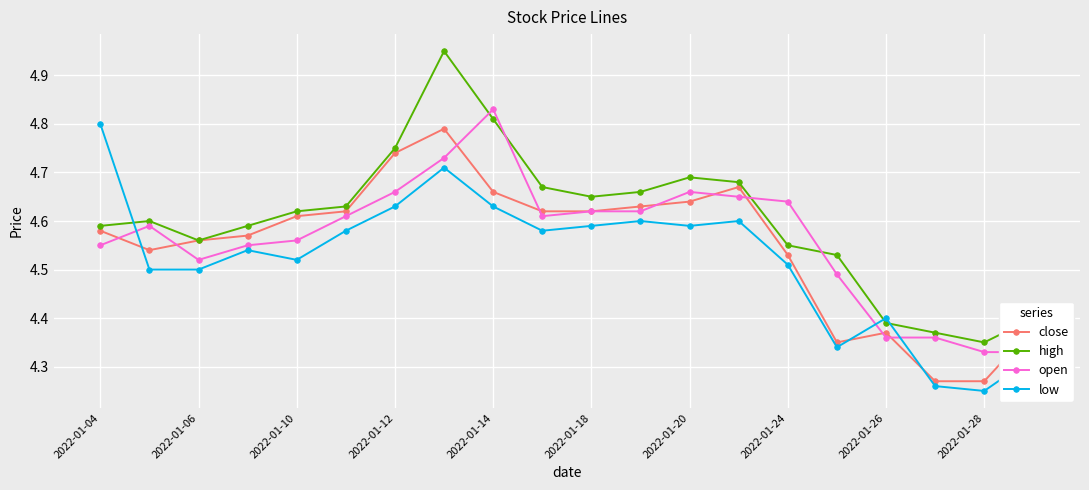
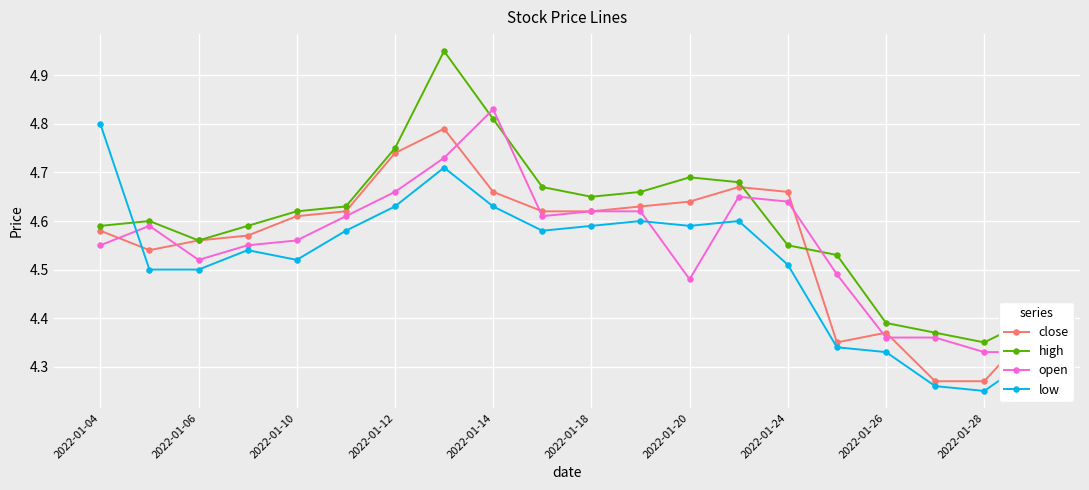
  {
    "close": {
      "2022-01-04": 4.58,
      "2022-01-10": 4.61,
      "2022-01-12": 4.74,
      "2022-01-14": 4.66,
      "2022-01-20": 4.64,
-     "2022-01-24": 4.53,
+     "2022-01-24": 4.66,
      "2022-01-26": 4.37,
      "2022-01-28": 4.27
    },
    "high": {
      "2022-01-04": 4.59,
      "2022-01-10": 4.62,
      "2022-01-12": 4.75,
      "2022-01-14": 4.81,
      "2022-01-18": 4.65,
      "2022-01-20": 4.69,
      "2022-01-24": 4.55,
      "2022-01-26": 4.39,
      "2022-01-28": 4.35
    },
    "open": {
      "2022-01-04": 4.55,
      "2022-01-06": 4.52,
      "2022-01-10": 4.56,
      "2022-01-12": 4.66,
      "2022-01-14": 4.83,
-     "2022-01-20": 4.66,
+     "2022-01-20": 4.48,
      "2022-01-24": 4.64,
      "2022-01-26": 4.36,
      "2022-01-28": 4.33
    },
    "low": {
      "2022-01-04": 4.80,
      "2022-01-06": 4.50,
      "2022-01-10": 4.52,
      "2022-01-12": 4.63,
      "2022-01-14": 4.63,
      "2022-01-18": 4.59,
      "2022-01-20": 4.59,
      "2022-01-24": 4.51,
-     "2022-01-26": 4.40,
+     "2022-01-26": 4.33,
      "2022-01-28": 4.25
    }
  }
